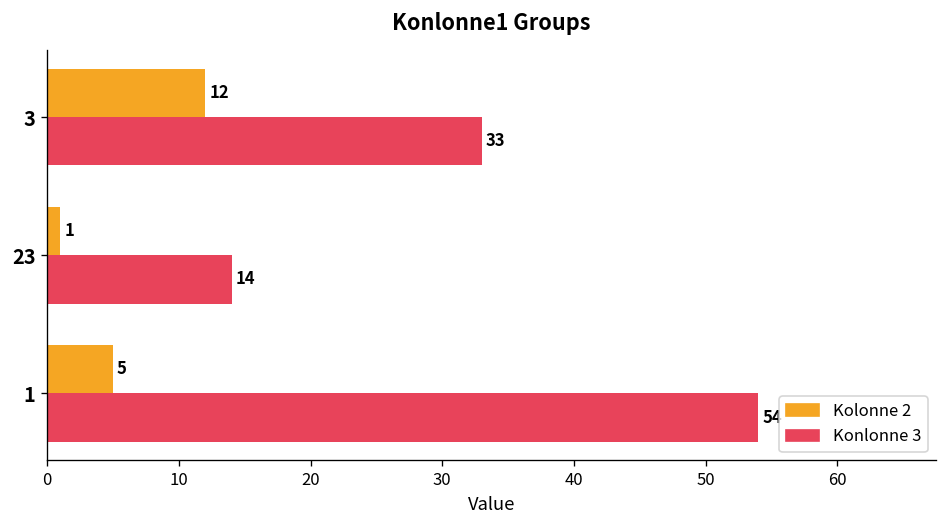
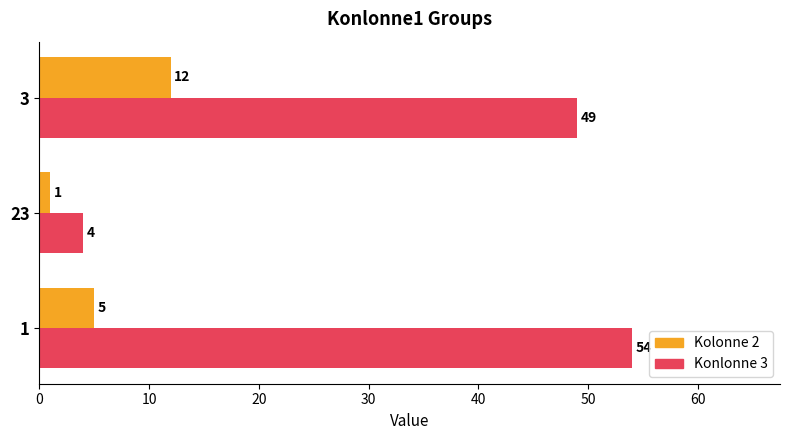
  {
    "Kolonne 2": {
      "3": 12,
      "23": 1,
      "1": 5
    },
    "Konlonne 3": {
-     "3": 33,
-     "23": 14
+     "3": 49,
+     "23": 4
    }
  }
